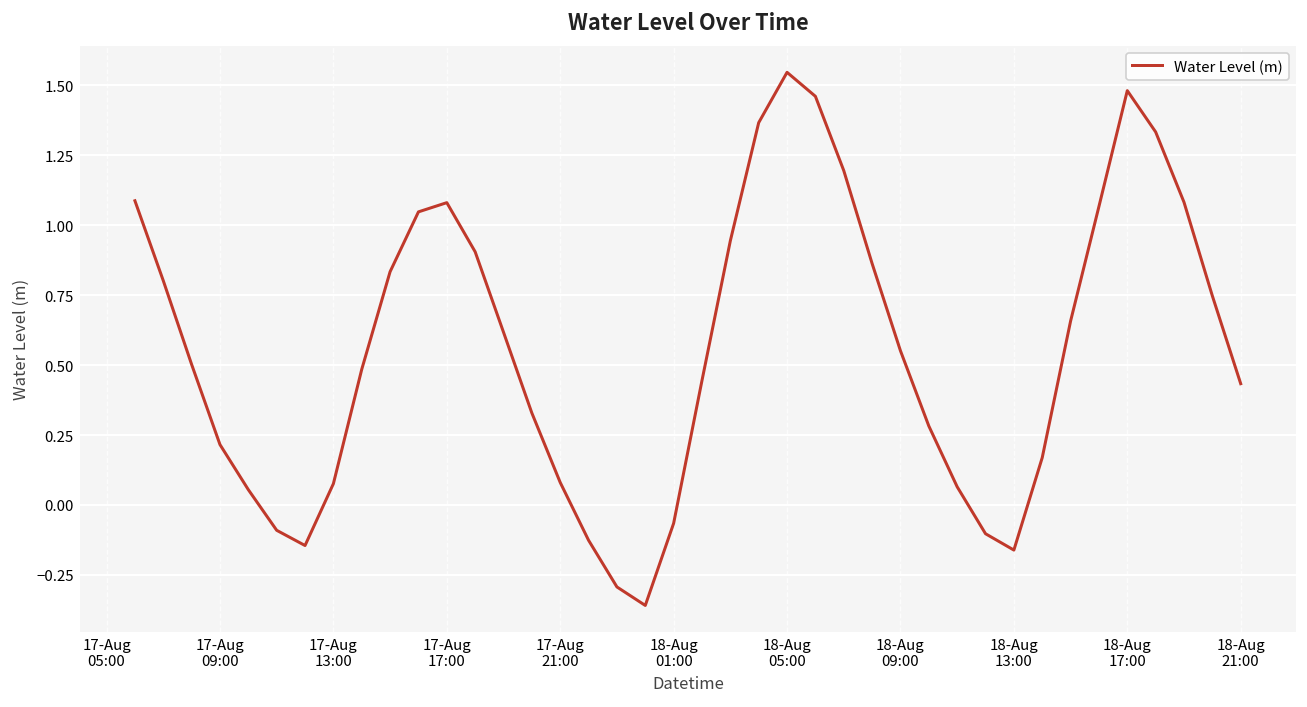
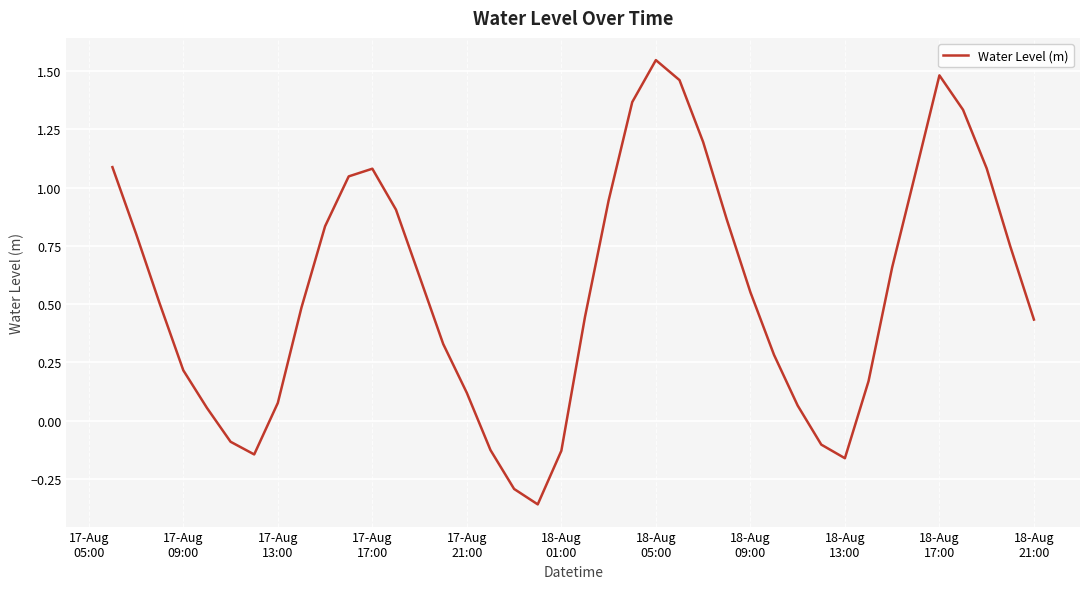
  {
    "17-Aug 09:00": 0.22,
    "17-Aug 13:00": 0.08,
    "17-Aug 17:00": 1.08,
-   "17-Aug 21:00": 0.08,
-   "18-Aug 01:00": -0.07,
+   "17-Aug 21:00": 0.12,
+   "18-Aug 01:00": -0.13,
    "18-Aug 05:00": 1.55,
    "18-Aug 09:00": 0.55,
    "18-Aug 13:00": -0.16,
    "18-Aug 17:00": 1.48,
    "18-Aug 21:00": 0.43
  }
